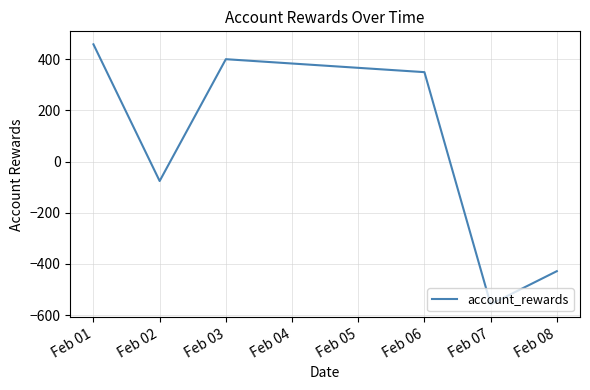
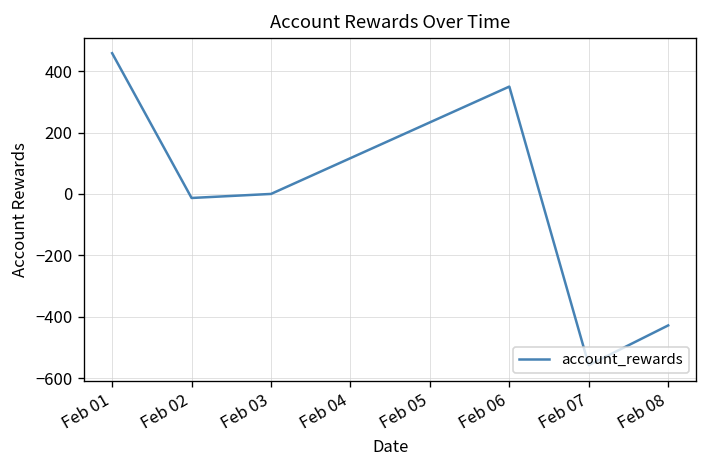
  {
    "Feb 01": 460,
-   "Feb 02": -80,
-   "Feb 03": 400,
+   "Feb 02": -10,
+   "Feb 03": 0,
    "Feb 06": 350,
    "Feb 08": -430
  }
